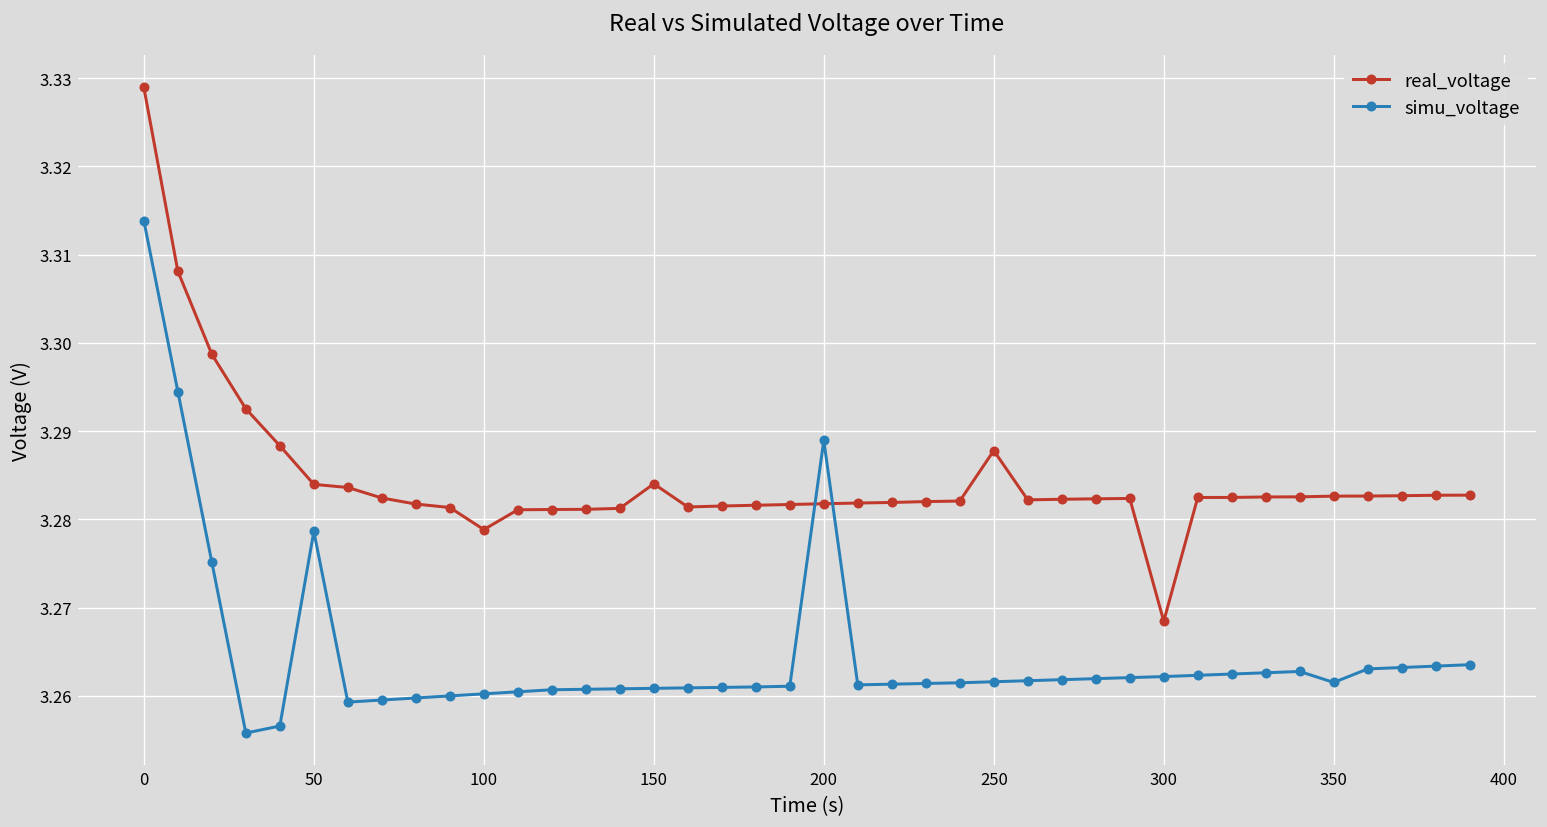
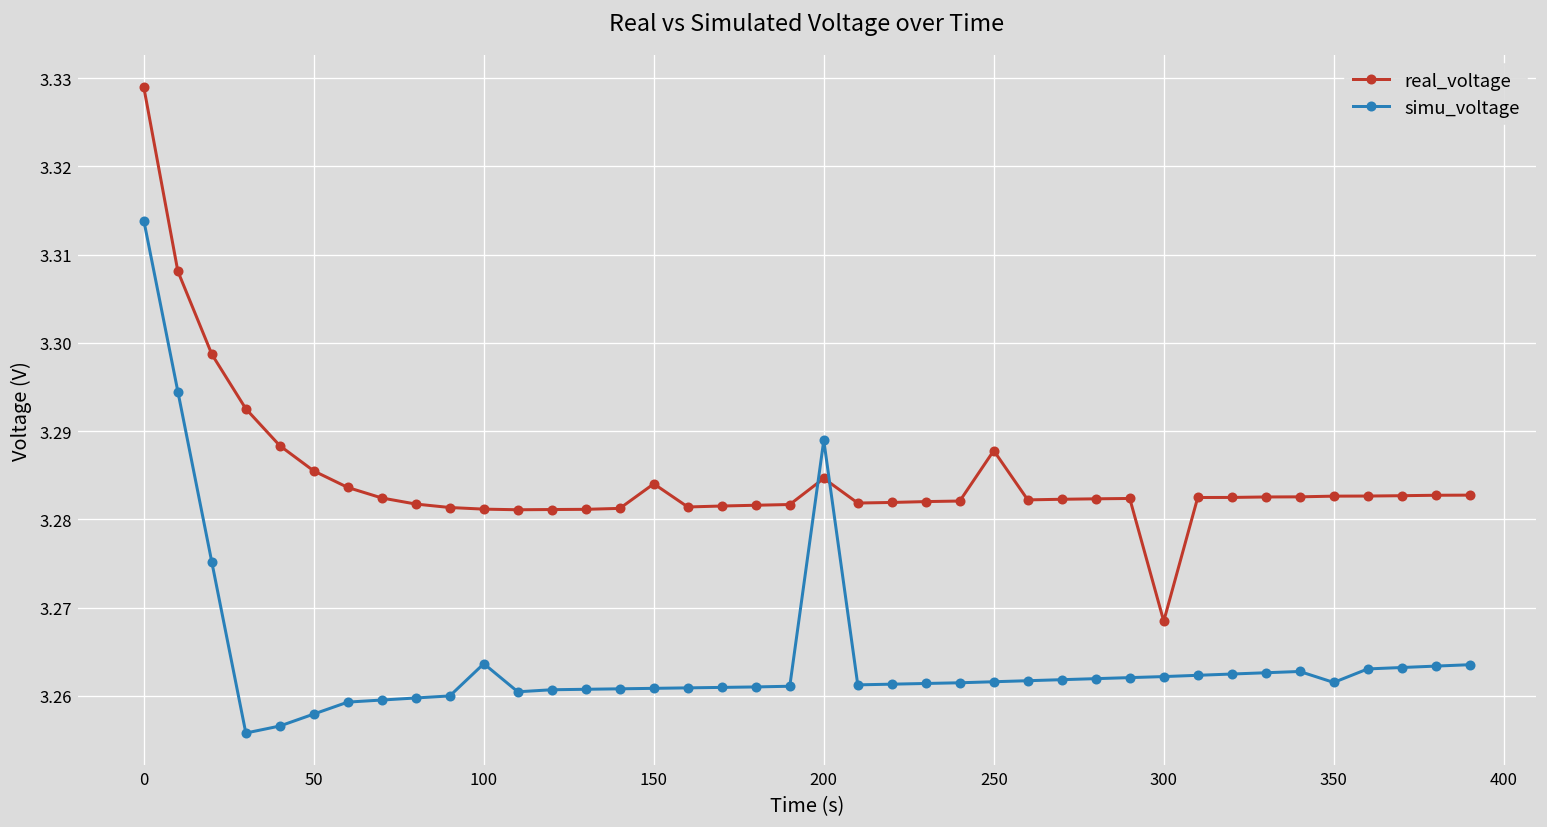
  {
    "real_voltage": {
      "0": 3.329,
-     "50": 3.284,
-     "100": 3.279,
+     "50": 3.285,
+     "100": 3.281,
      "150": 3.284,
-     "200": 3.282,
+     "200": 3.285,
      "250": 3.288,
      "300": 3.268,
      "350": 3.283
    },
    "simu_voltage": {
      "0": 3.314,
-     "50": 3.279,
-     "100": 3.260,
+     "50": 3.258,
+     "100": 3.264,
      "150": 3.261,
      "200": 3.289,
      "250": 3.262,
      "300": 3.262,
      "350": 3.262
    }
  }
